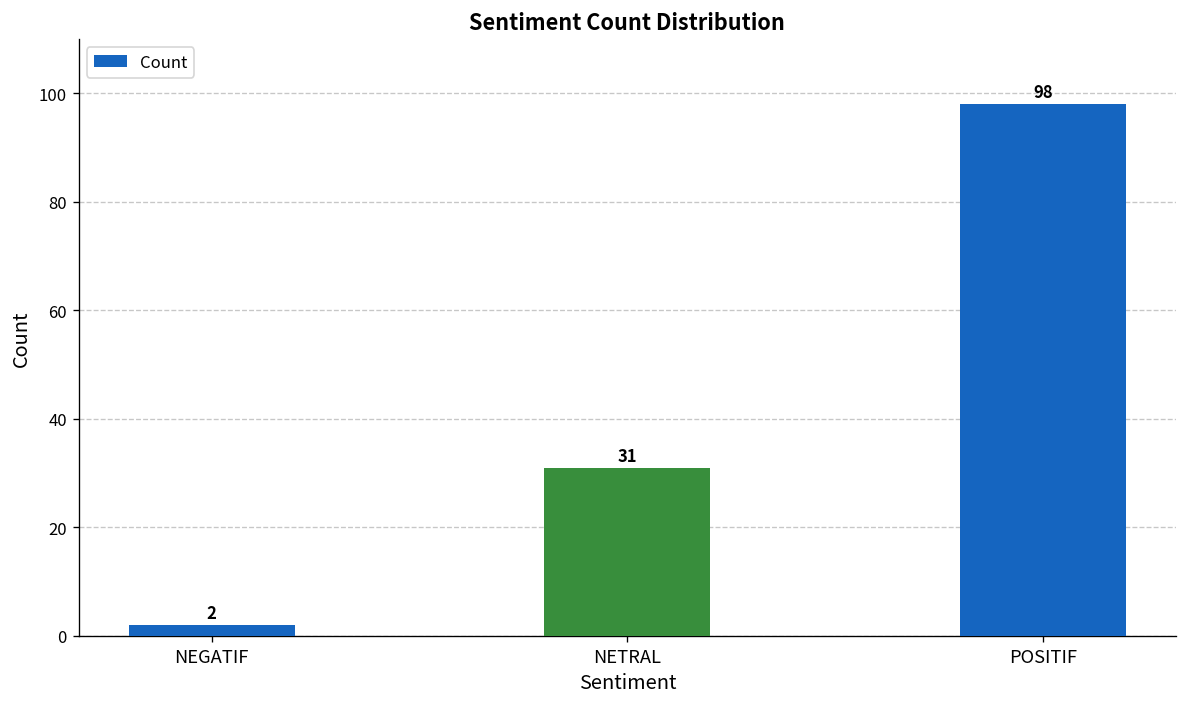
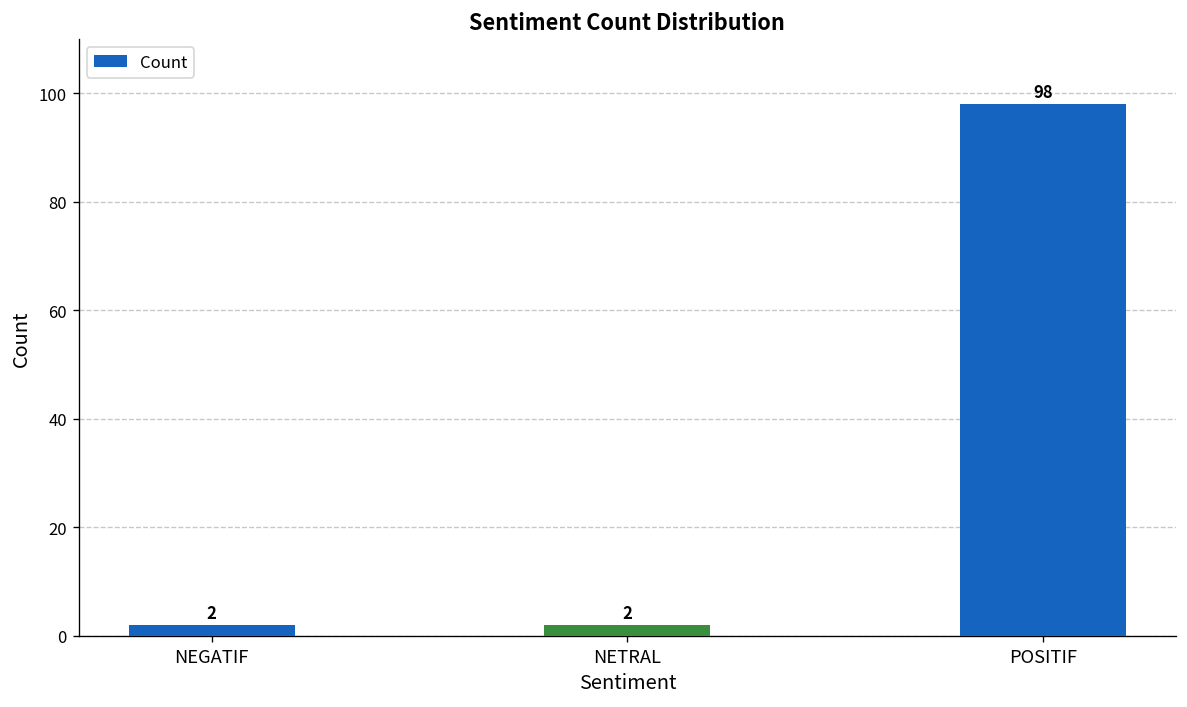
  {
    "NEGATIF": 2,
-   "NETRAL": 31,
+   "NETRAL": 2,
    "POSITIF": 98
  }
